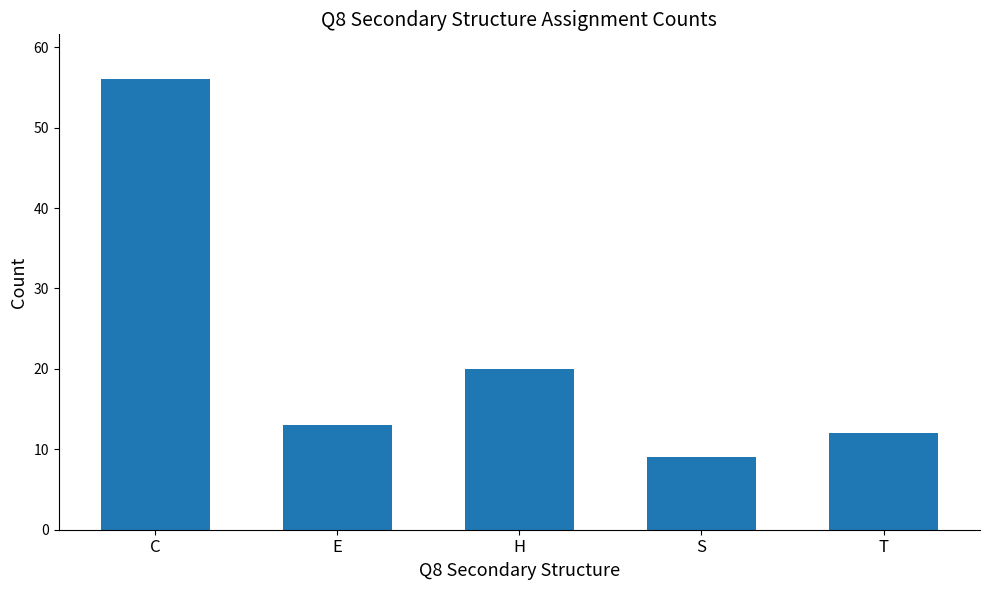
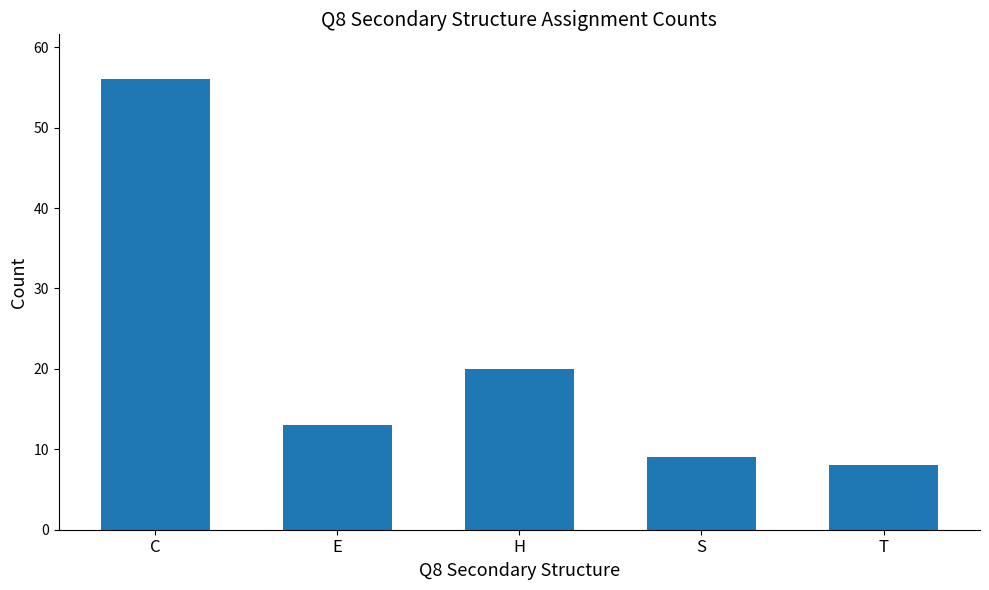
  {
    "C": 56,
    "E": 13,
    "H": 20,
    "S": 9,
-   "T": 12
+   "T": 8
  }
